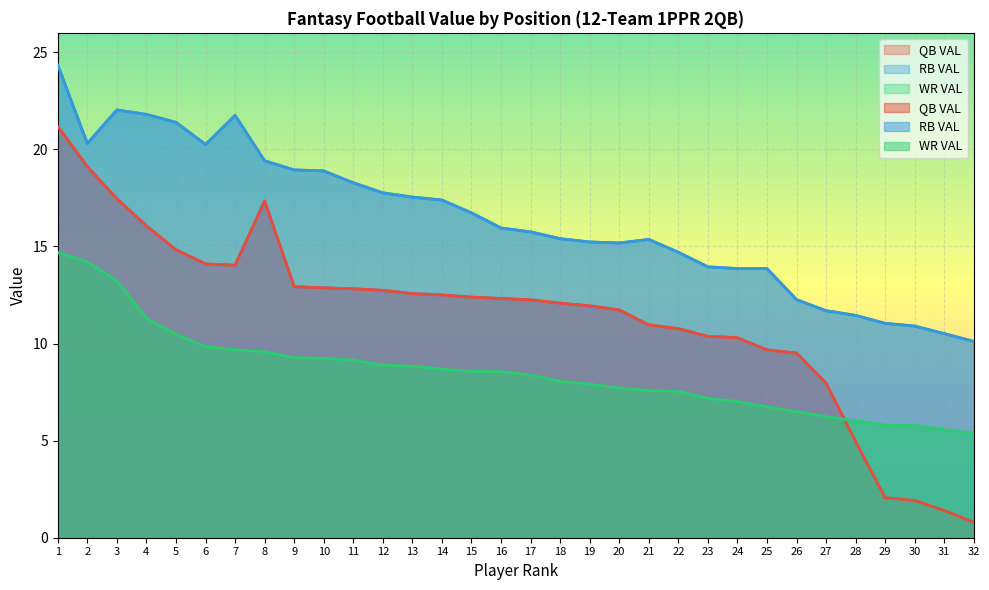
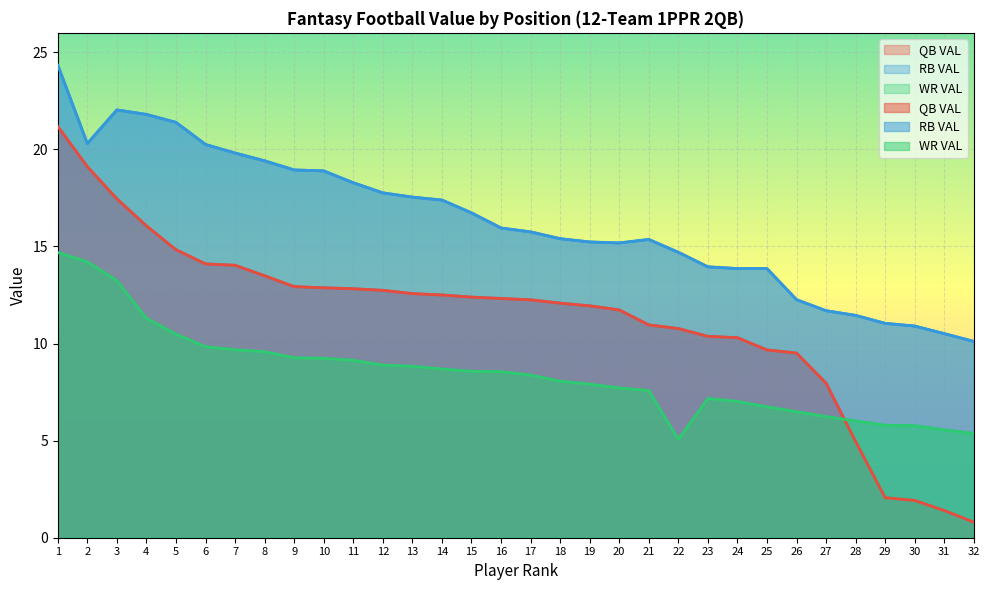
  {
    "QB VAL": {
      "1": 21.2,
      "2": 19.1,
      "3": 17.5,
      "4": 16.1,
      "5": 14.8,
      "6": 14.1,
      "7": 14.0,
-     "8": 17.3,
+     "8": 13.5,
      "9": 12.9,
      "10": 12.9,
      "11": 12.8,
      "12": 12.7,
      "13": 12.6,
      "14": 12.5,
      "15": 12.4,
      "16": 12.3,
      "17": 12.3,
      "18": 12.1,
      "19": 11.9,
      "20": 11.7,
      "21": 11.0,
      "22": 10.8,
      "23": 10.4,
      "24": 10.3,
      "25": 9.7,
      "26": 9.5,
      "27": 8.0,
      "28": 5.0,
      "29": 2.1,
      "30": 1.9,
      "31": 1.4,
      "32": 0.8
    },
    "RB VAL": {
      "1": 24.3,
      "2": 20.3,
      "3": 22.0,
      "4": 21.8,
      "5": 21.4,
      "6": 20.3,
-     "7": 21.8,
+     "7": 19.8,
      "8": 19.4,
      "9": 18.9,
      "10": 18.9,
      "11": 18.3,
      "12": 17.8,
      "13": 17.5,
      "14": 17.4,
      "15": 16.7,
      "16": 16.0,
      "17": 15.8,
      "18": 15.4,
      "19": 15.2,
      "20": 15.2,
      "21": 15.4,
      "22": 14.7,
      "23": 14.0,
      "24": 13.9,
      "25": 13.9,
      "26": 12.3,
      "27": 11.7,
      "28": 11.5,
      "29": 11.0,
      "30": 10.9,
      "31": 10.5,
      "32": 10.1
    },
    "WR VAL": {
      "1": 14.7,
      "2": 14.2,
      "3": 13.2,
      "4": 11.3,
      "5": 10.5,
      "6": 9.8,
      "7": 9.7,
      "8": 9.6,
      "9": 9.3,
      "10": 9.2,
      "11": 9.1,
      "12": 8.9,
      "13": 8.8,
      "14": 8.7,
      "15": 8.6,
      "16": 8.6,
      "17": 8.4,
      "18": 8.1,
      "19": 7.9,
      "20": 7.7,
      "21": 7.6,
-     "22": 7.5,
+     "22": 5.1,
      "23": 7.2,
      "24": 7.0,
      "25": 6.7,
      "26": 6.5,
      "27": 6.2,
      "28": 6.0,
      "29": 5.8,
      "30": 5.8,
      "31": 5.6,
      "32": 5.4
    }
  }
